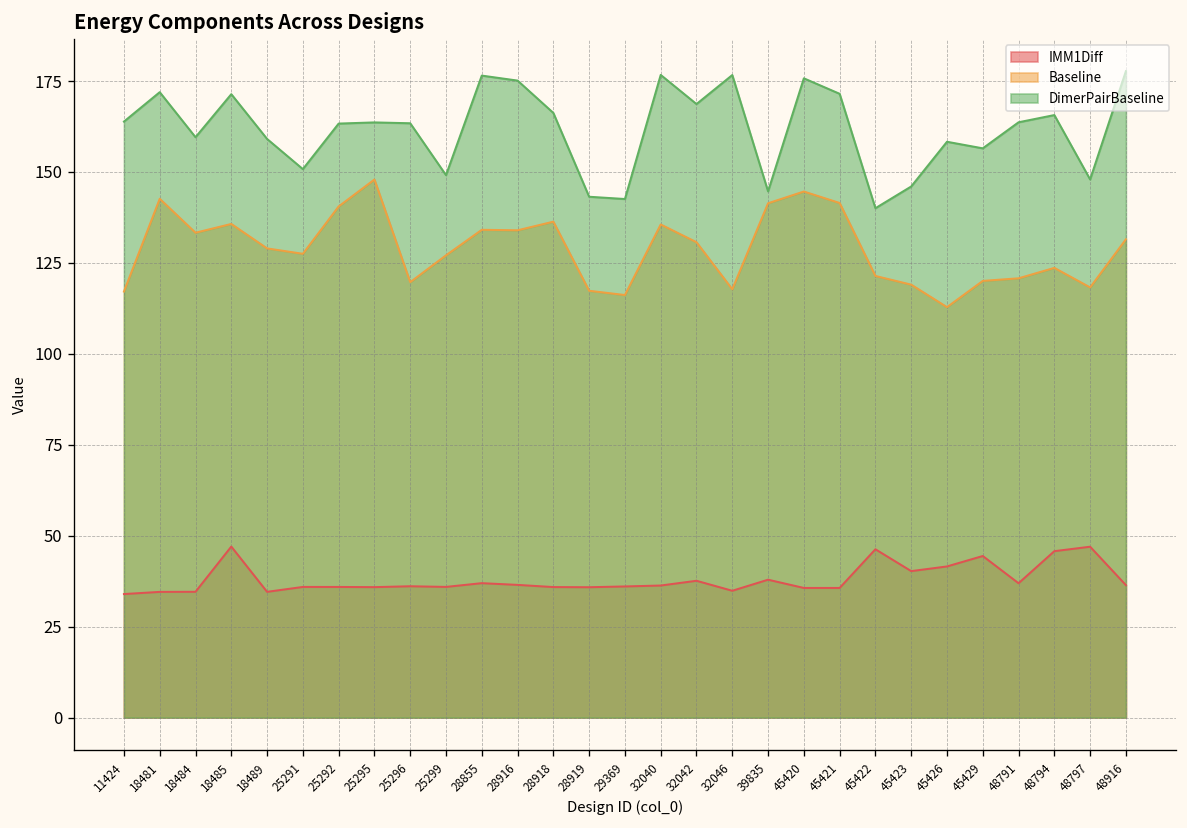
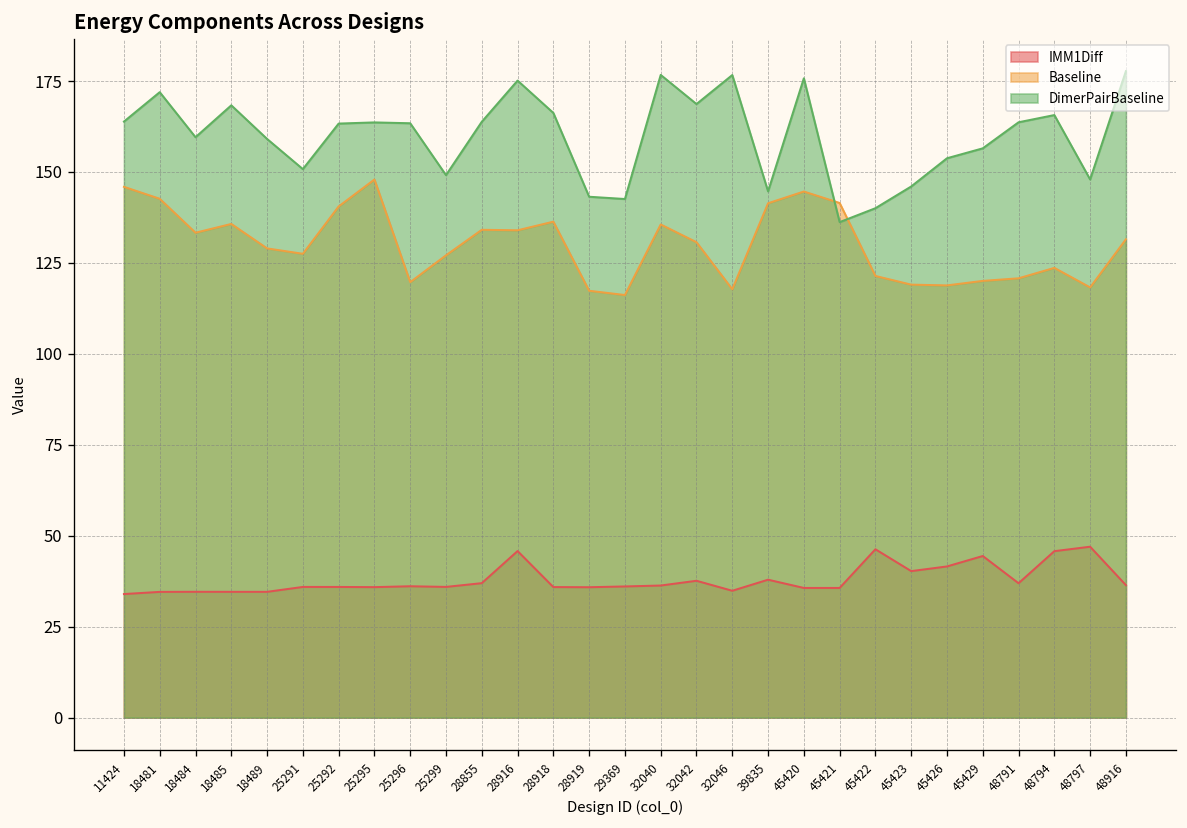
  {
    "IMM1Diff": {
      "11424": 34,
      "18481": 35,
      "18484": 35,
-     "18485": 47,
+     "18485": 35,
      "18489": 35,
      "25291": 36,
      "25292": 36,
      "25295": 36,
      "25296": 36,
      "25299": 36,
      "28855": 37,
-     "28916": 36,
+     "28916": 46,
      "28918": 36,
      "28919": 36,
      "29369": 36,
      "32040": 36,
      "32042": 38,
      "32046": 35,
      "39835": 38,
      "45420": 36,
      "45421": 36,
      "45422": 46,
      "45423": 40,
      "45426": 42,
      "45429": 44,
      "48791": 37,
      "48794": 46,
      "48797": 47,
      "48916": 36
    },
    "Baseline": {
-     "11424": 117,
+     "11424": 146,
      "18481": 143,
      "18484": 133,
      "18485": 136,
      "18489": 129,
      "25291": 128,
      "25292": 141,
      "25295": 148,
      "25296": 120,
      "25299": 127,
      "28855": 134,
      "28916": 134,
      "28918": 136,
      "28919": 117,
      "29369": 116,
      "32040": 136,
      "32042": 131,
      "32046": 118,
      "39835": 141,
      "45420": 145,
      "45421": 141,
      "45422": 121,
      "45423": 119,
-     "45426": 113,
+     "45426": 119,
      "45429": 120,
      "48791": 121,
      "48794": 124,
      "48797": 118,
      "48916": 131
    },
    "DimerPairBaseline": {
      "11424": 164,
      "18481": 172,
      "18484": 160,
-     "18485": 171,
+     "18485": 168,
      "18489": 159,
      "25291": 151,
      "25292": 163,
      "25295": 164,
      "25296": 163,
      "25299": 149,
-     "28855": 176,
+     "28855": 164,
      "28916": 175,
      "28918": 166,
      "28919": 143,
      "29369": 143,
      "32040": 177,
      "32042": 169,
      "32046": 177,
      "39835": 145,
      "45420": 176,
-     "45421": 171,
+     "45421": 136,
      "45422": 140,
      "45423": 146,
-     "45426": 158,
+     "45426": 154,
      "45429": 156,
      "48791": 164,
      "48794": 166,
      "48797": 148
    }
  }
